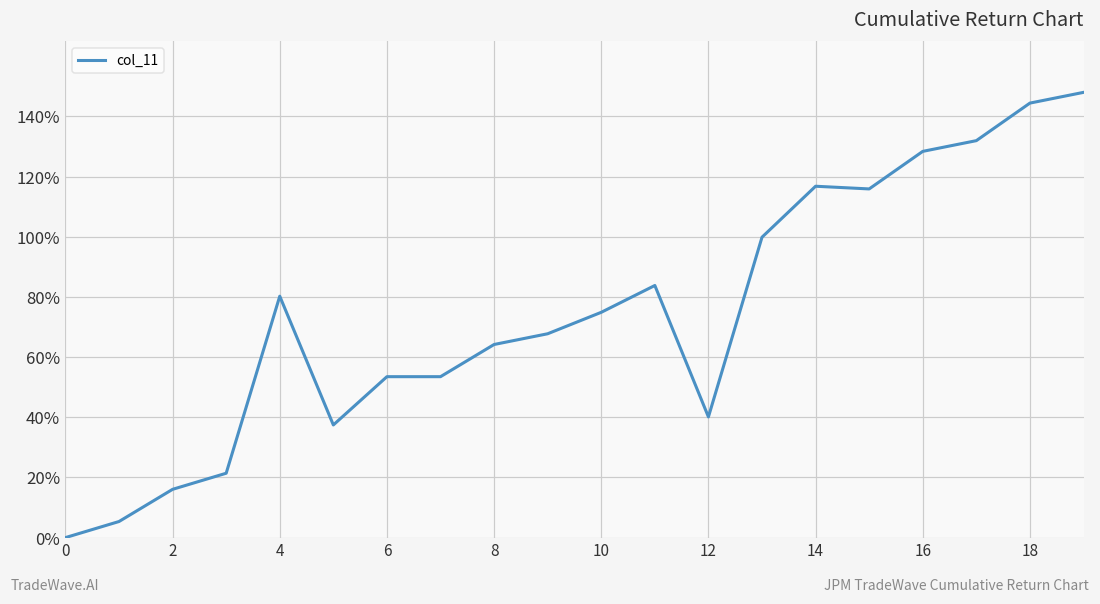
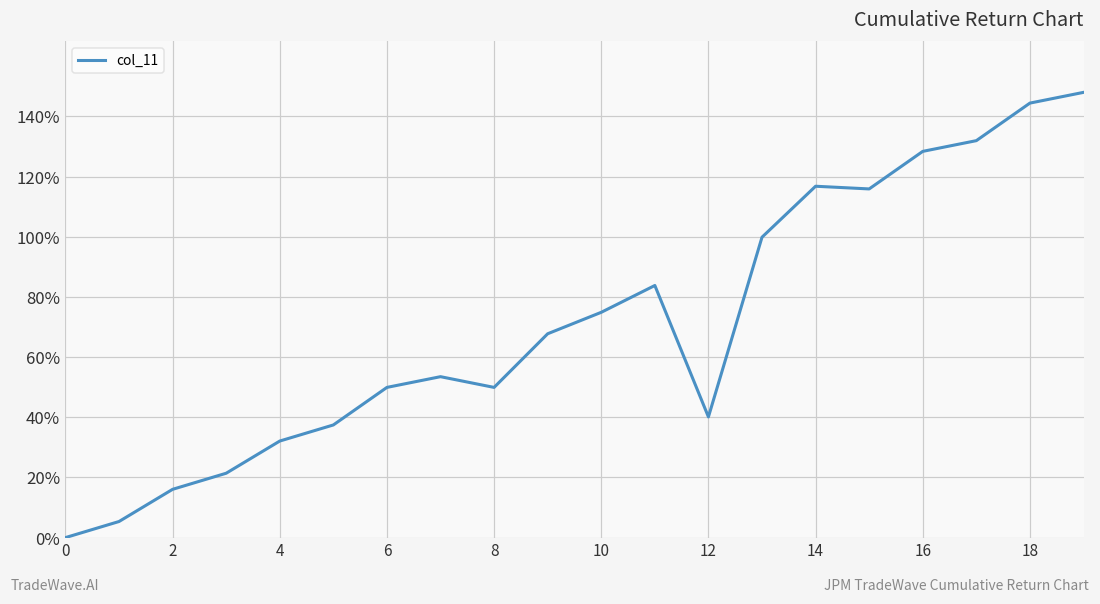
  {
    "0": "0%",
    "2": "16%",
-   "4": "80%",
-   "6": "53%",
-   "8": "64%",
+   "4": "32%",
+   "6": "50%",
+   "8": "50%",
    "10": "75%",
    "12": "40%",
    "14": "117%",
    "16": "128%",
    "18": "144%"
  }
